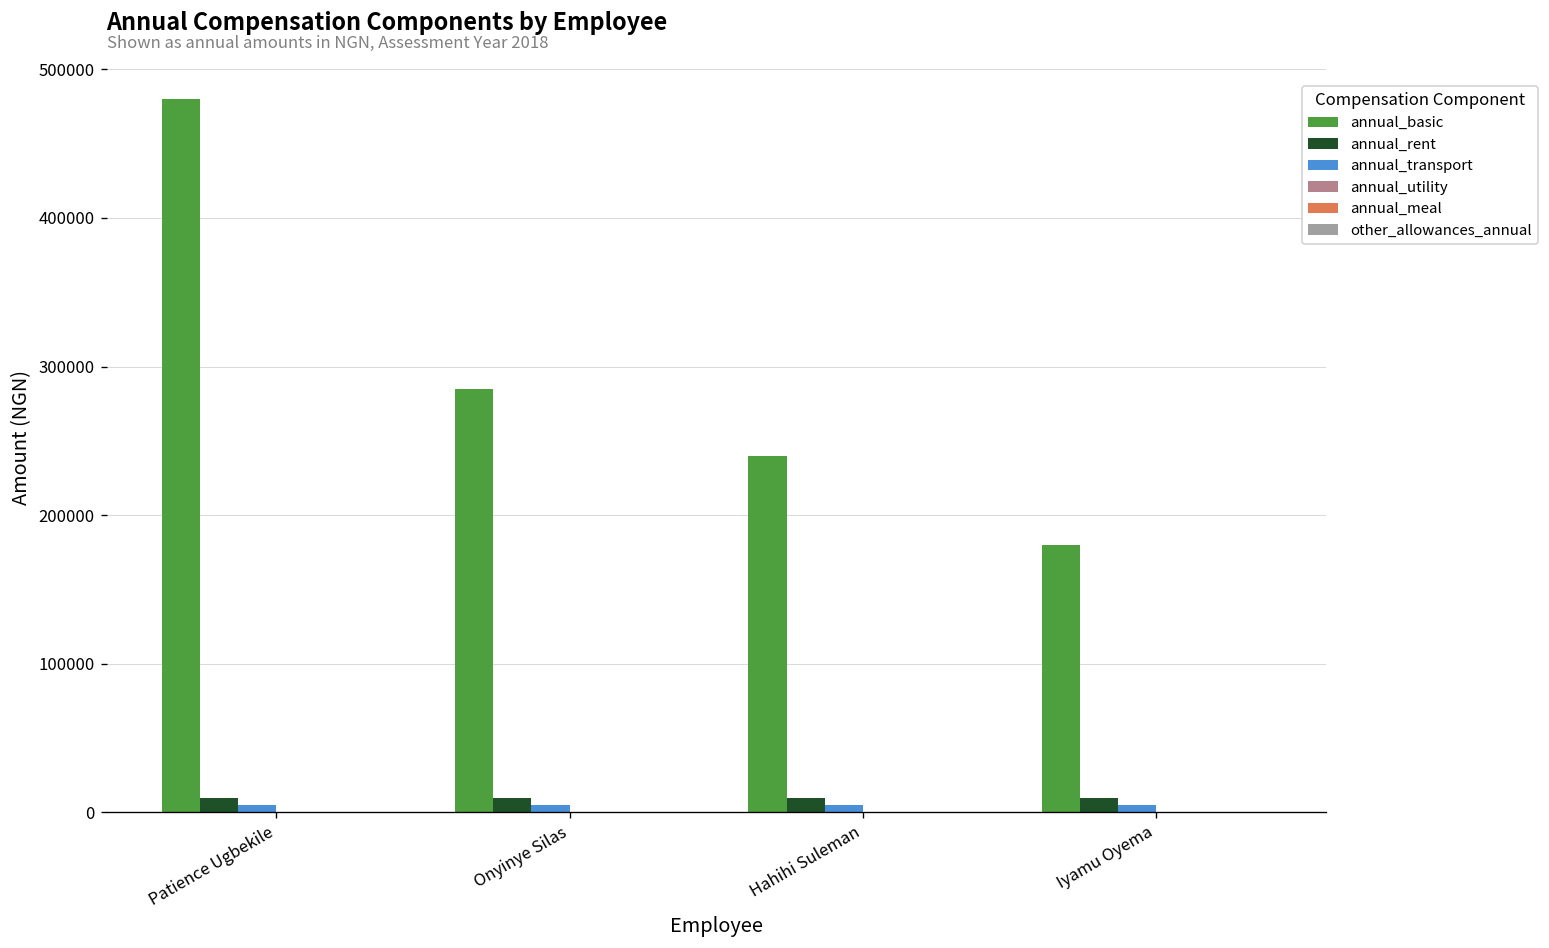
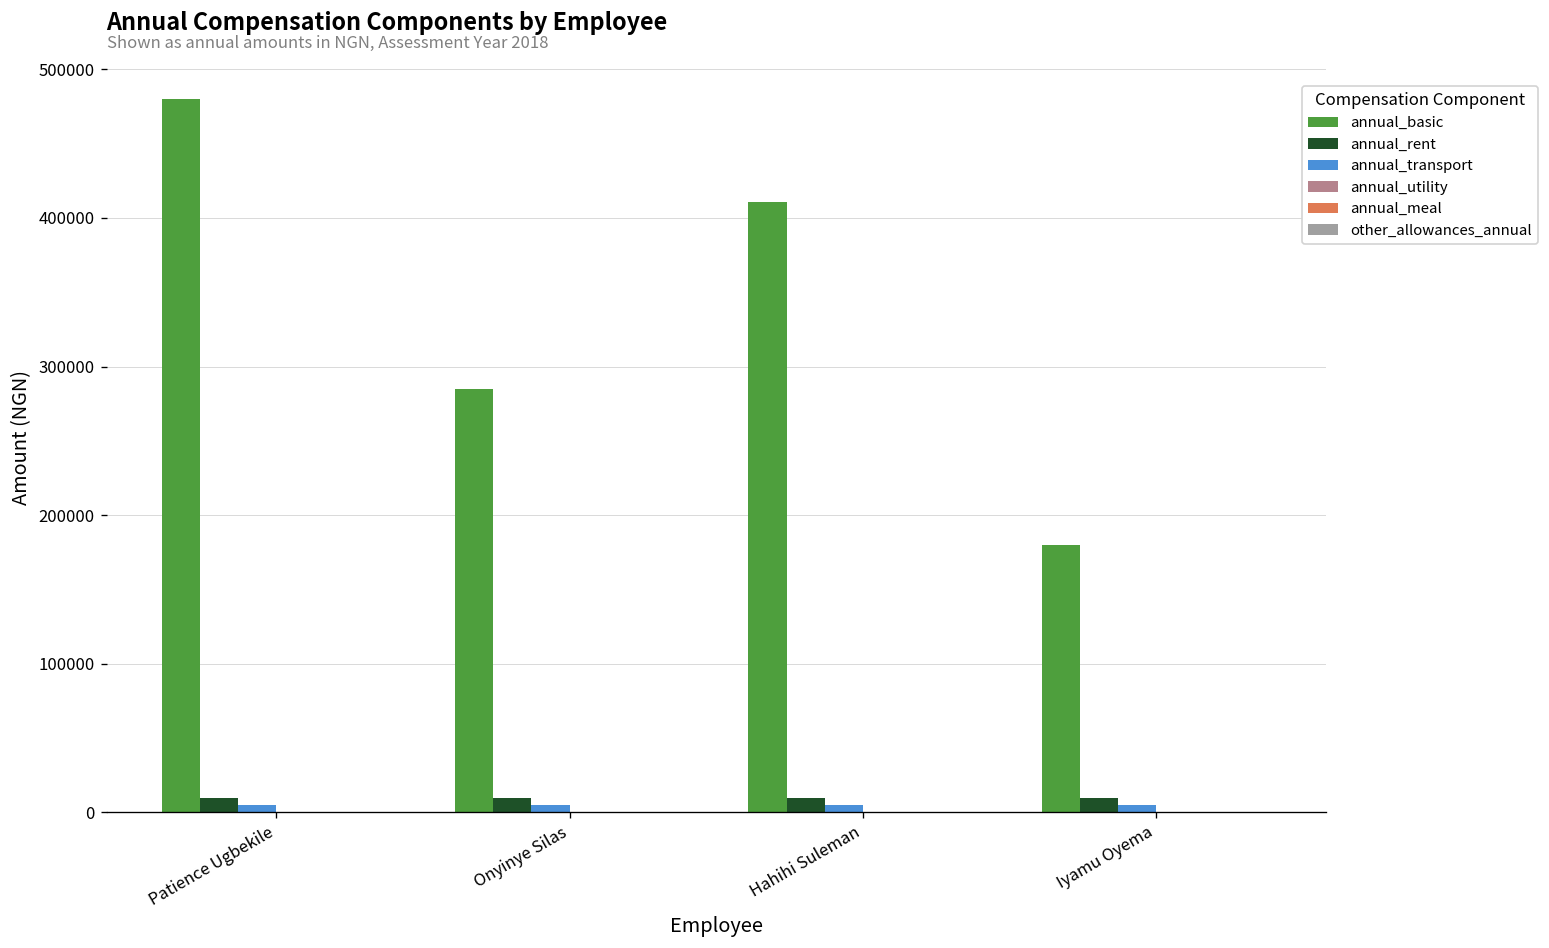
  {
    "annual_basic": {
      "Patience Ugbekile": 480000,
      "Onyinye Silas": 285000,
-     "Hahihi Suleman": 240000,
+     "Hahihi Suleman": 411000,
      "Iyamu Oyema": 180000
    },
    "annual_rent": {
      "Patience Ugbekile": 10000,
      "Onyinye Silas": 10000,
      "Hahihi Suleman": 10000,
      "Iyamu Oyema": 10000
    },
    "annual_transport": {
      "Patience Ugbekile": 5000,
      "Onyinye Silas": 5000,
      "Hahihi Suleman": 5000,
      "Iyamu Oyema": 5000
    },
    "annual_meal": {
      "Patience Ugbekile": 0,
      "Onyinye Silas": 0,
      "Hahihi Suleman": 0,
      "Iyamu Oyema": 0
    }
  }
